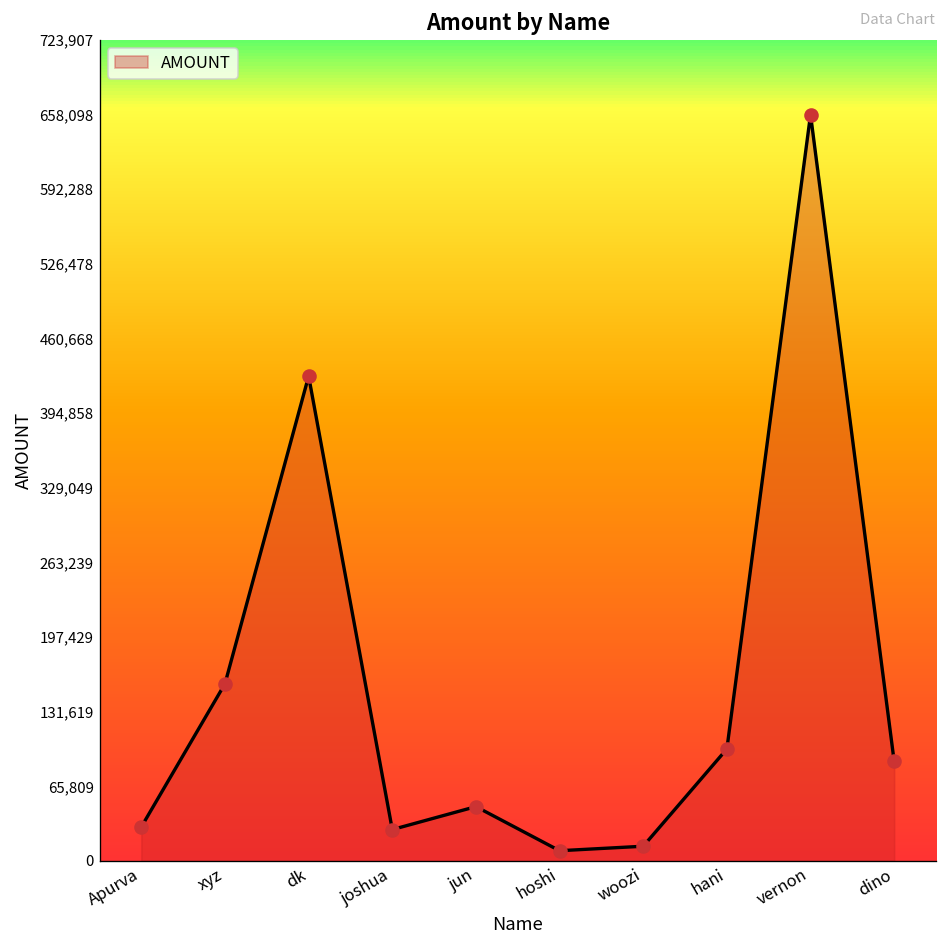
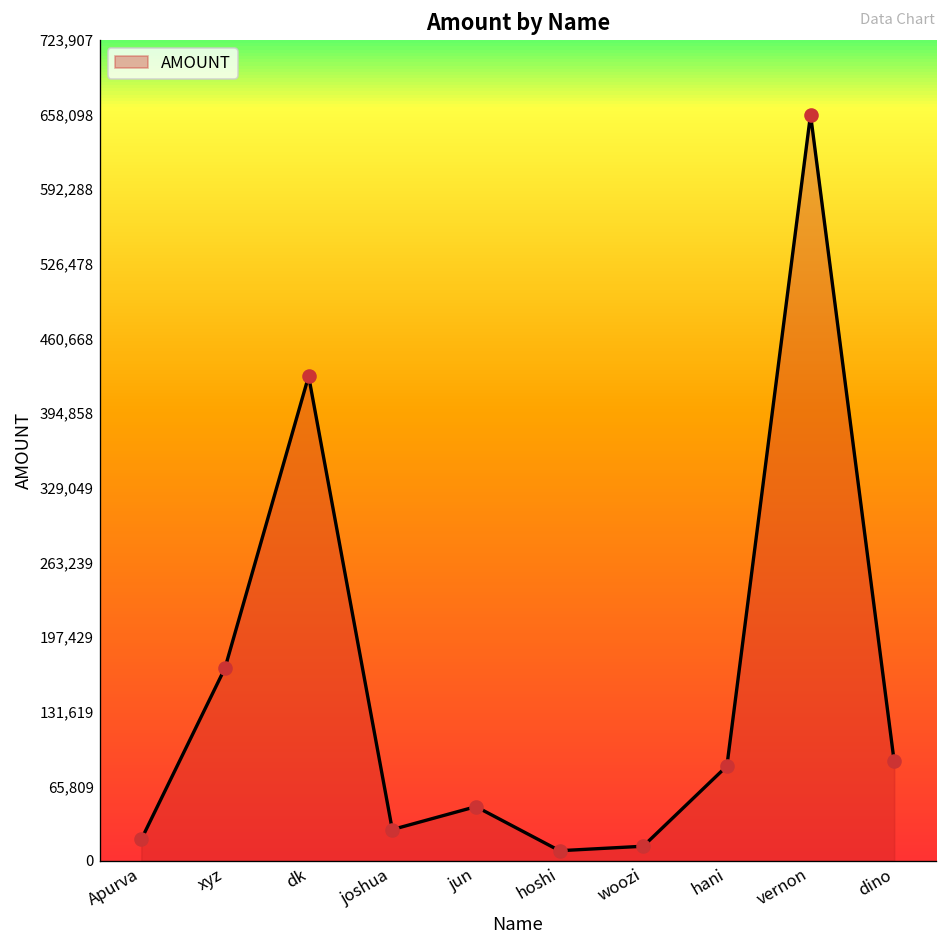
  {
-   "Apurva": "30,000",
-   "xyz": "160,000",
+   "Apurva": "20,000",
+   "xyz": "170,000",
    "dk": "430,000",
    "joshua": "30,000",
    "jun": "50,000",
    "hoshi": "10,000",
    "woozi": "10,000",
-   "hani": "100,000",
+   "hani": "80,000",
    "vernon": "660,000",
    "dino": "90,000"
  }
